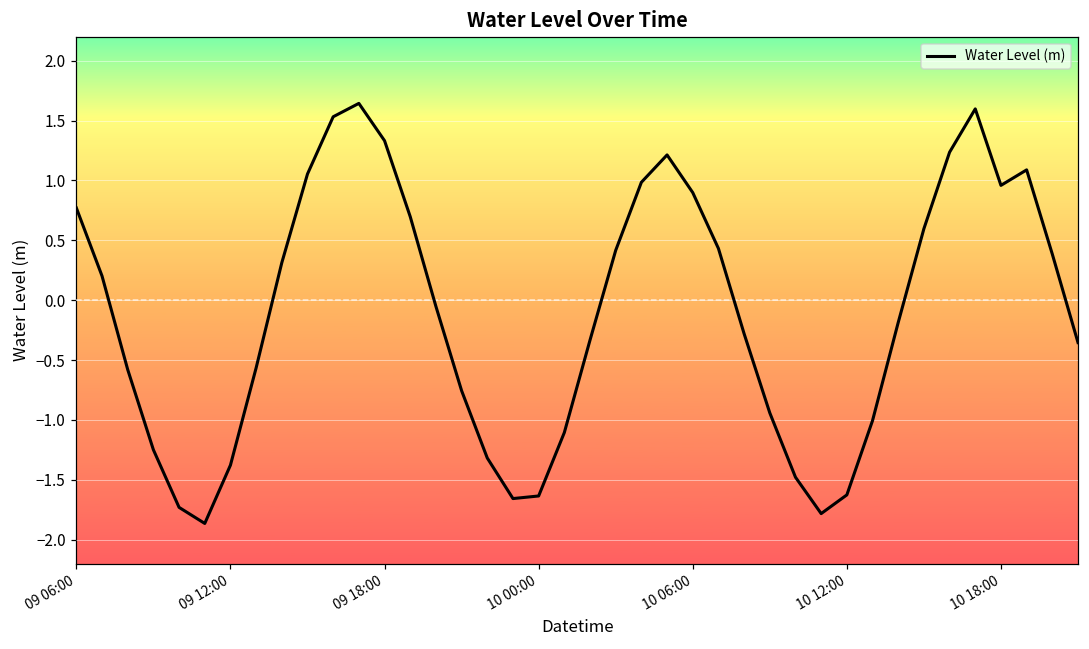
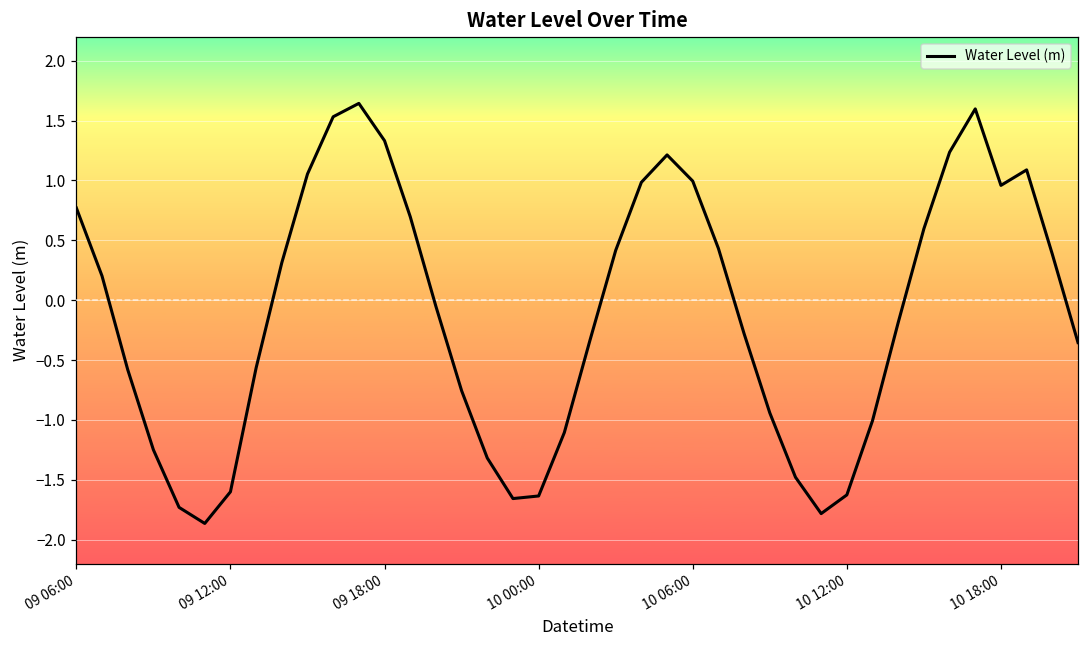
  {
    "09 06:00": 0.77,
-   "09 12:00": -1.38,
+   "09 12:00": -1.60,
    "09 18:00": 1.33,
    "10 00:00": -1.63,
-   "10 06:00": 0.90,
+   "10 06:00": 0.99,
    "10 12:00": -1.63,
    "10 18:00": 0.96
  }
